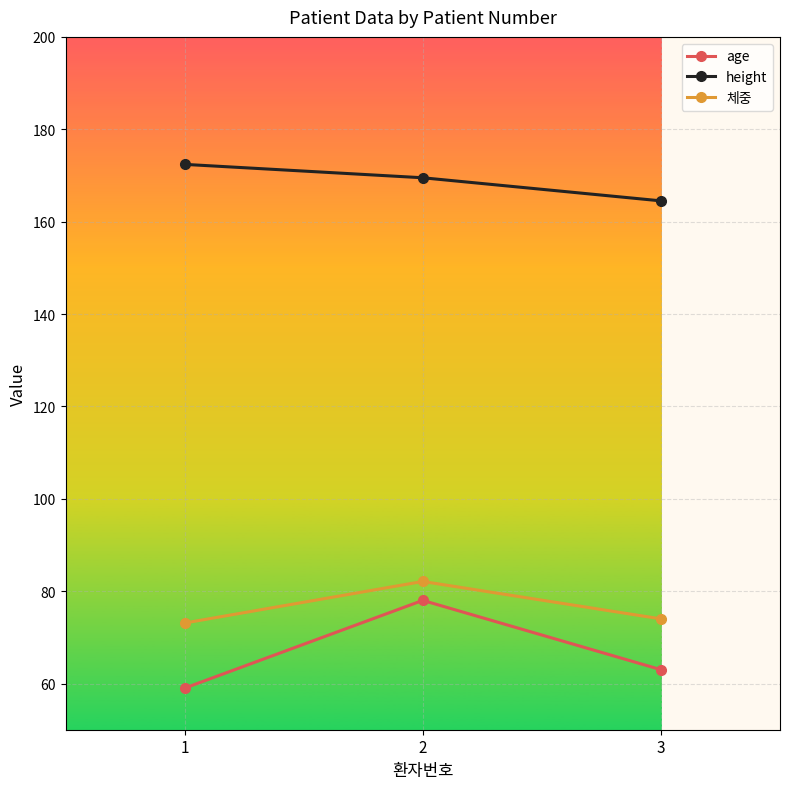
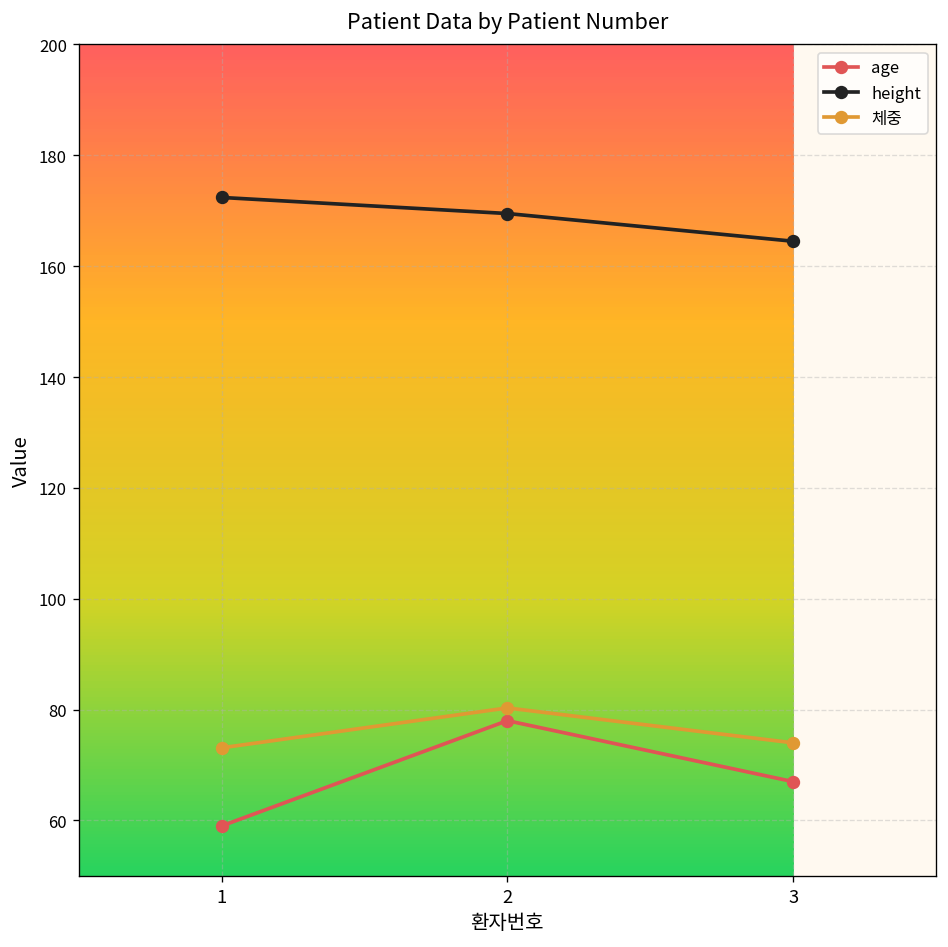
  {
    "age": {
      "1": 59,
      "2": 78,
-     "3": 63
+     "3": 67
    },
    "height": {
      "1": 172,
      "2": 170,
      "3": 165
    },
    "체중": {
      "1": 73,
-     "2": 82,
+     "2": 80,
      "3": 74
    }
  }
